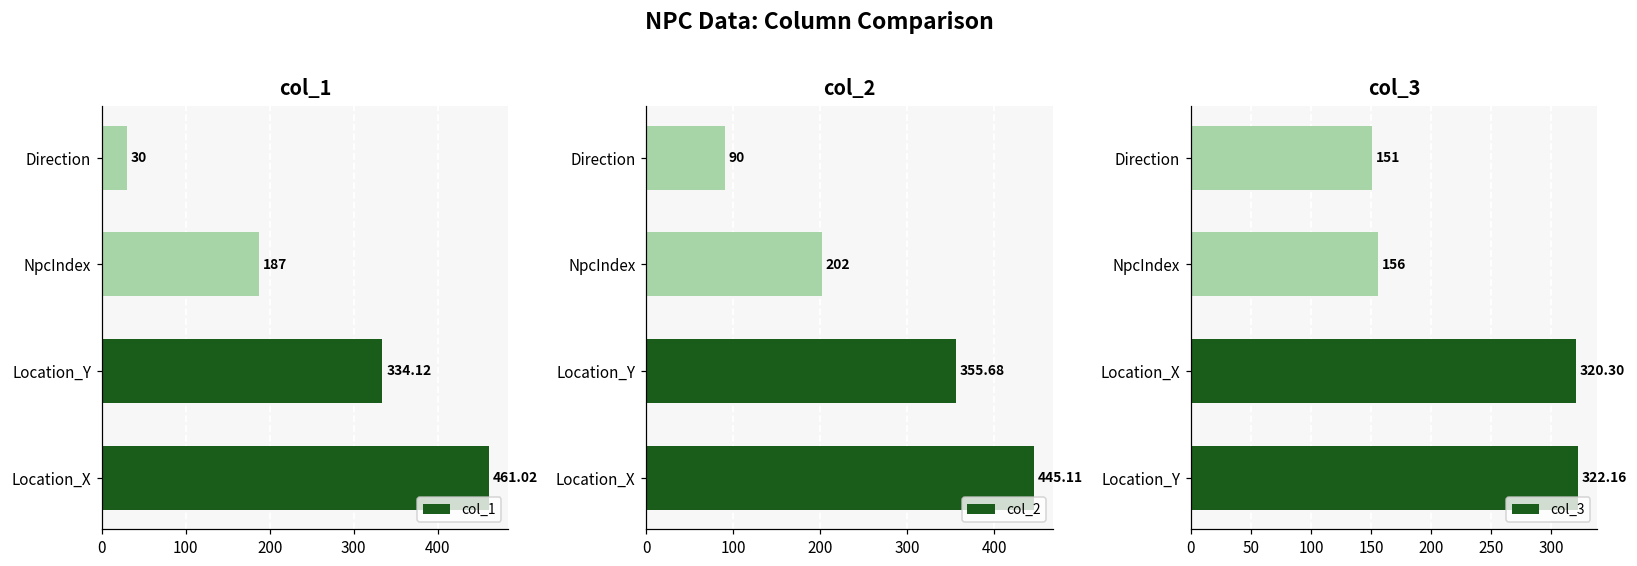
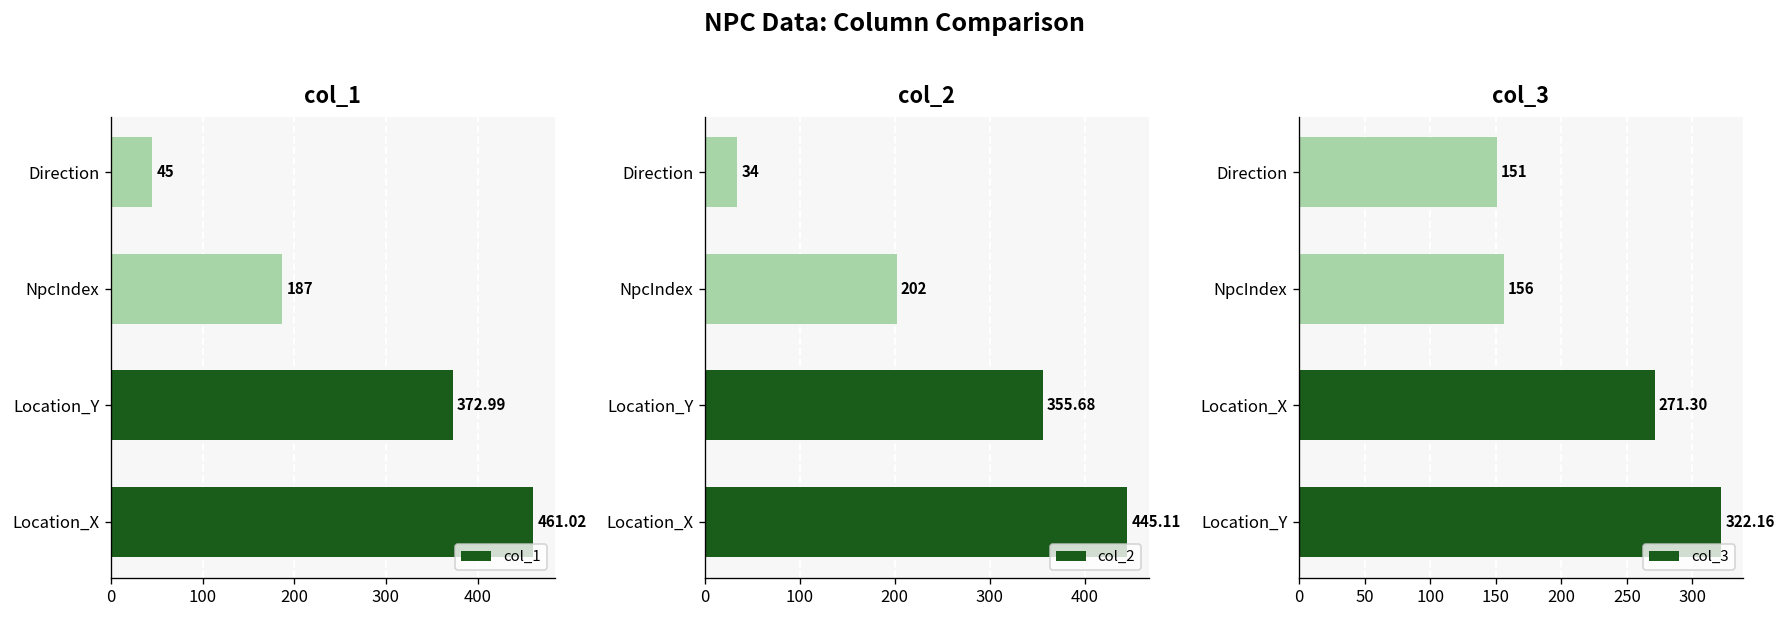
  {
    "col_1": {
-     "Direction": 30,
+     "Direction": 45,
      "NpcIndex": 187,
-     "Location_Y": 334.12,
+     "Location_Y": 372.99,
      "Location_X": 461.02
    },
    "col_2": {
-     "Direction": 90,
+     "Direction": 34,
      "NpcIndex": 202,
      "Location_Y": 355.68,
      "Location_X": 445.11
    },
    "col_3": {
      "Direction": 151,
      "NpcIndex": 156,
-     "Location_X": 320.30,
+     "Location_X": 271.30,
      "Location_Y": 322.16
    }
  }
